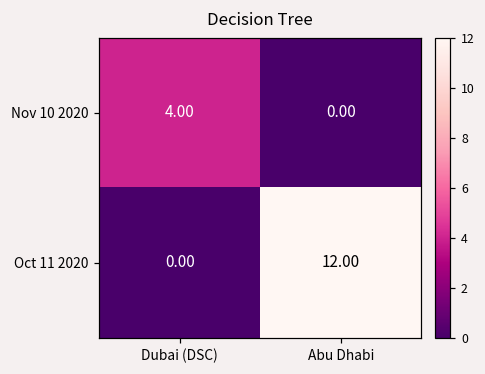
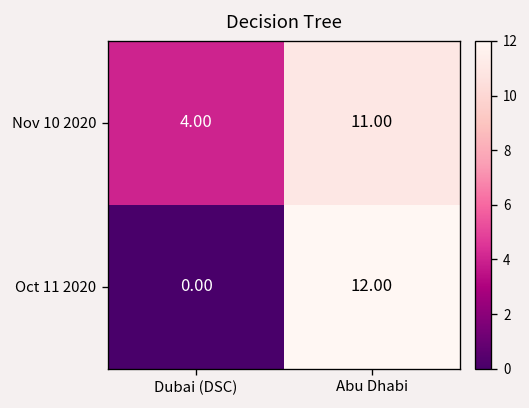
  {
    "Nov 10 2020": {
      "Dubai (DSC)": 4.00,
-     "Abu Dhabi": 0.00
+     "Abu Dhabi": 11.00
    },
    "Oct 11 2020": {
      "Dubai (DSC)": 0.00,
      "Abu Dhabi": 12.00
    }
  }
